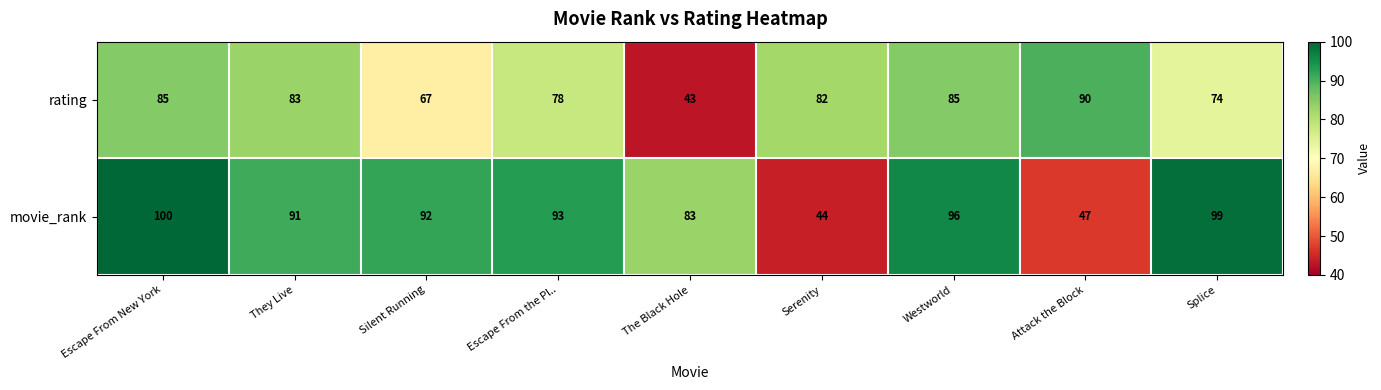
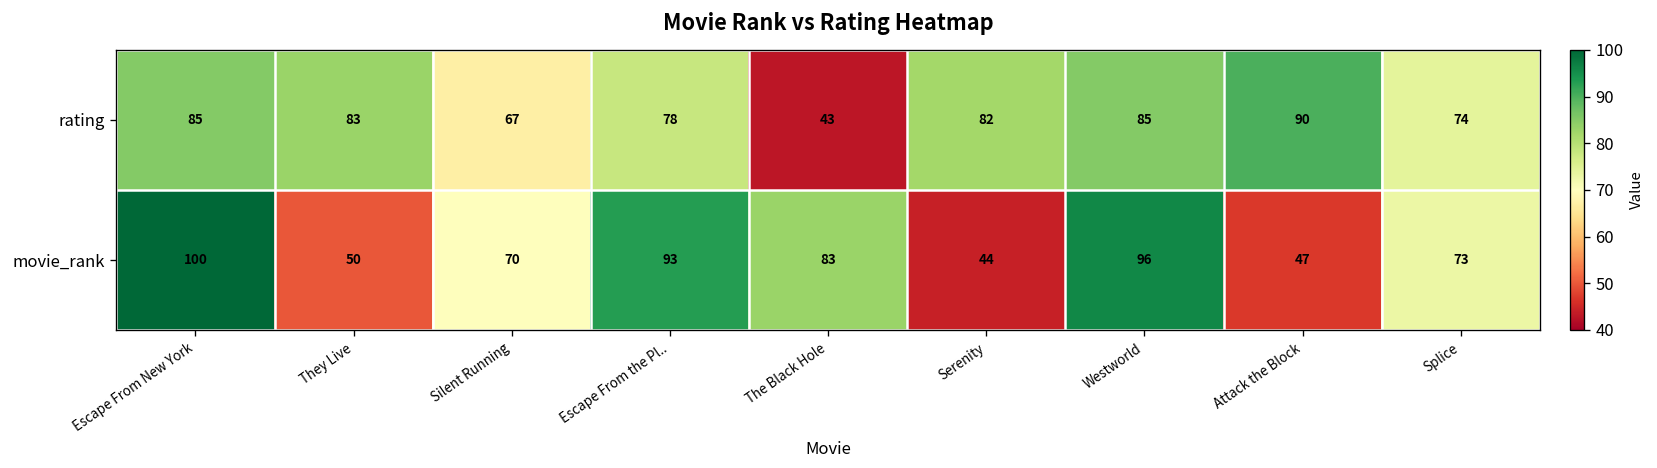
  {
    "rating": {
      "Escape From New York": 85,
      "They Live": 83,
      "Silent Running": 67,
      "Escape From the Pl..": 78,
      "The Black Hole": 43,
      "Serenity": 82,
      "Westworld": 85,
      "Attack the Block": 90,
      "Splice": 74
    },
    "movie_rank": {
      "Escape From New York": 100,
-     "They Live": 91,
-     "Silent Running": 92,
+     "They Live": 50,
+     "Silent Running": 70,
      "Escape From the Pl..": 93,
      "The Black Hole": 83,
      "Serenity": 44,
      "Westworld": 96,
      "Attack the Block": 47,
-     "Splice": 99
+     "Splice": 73
    }
  }
